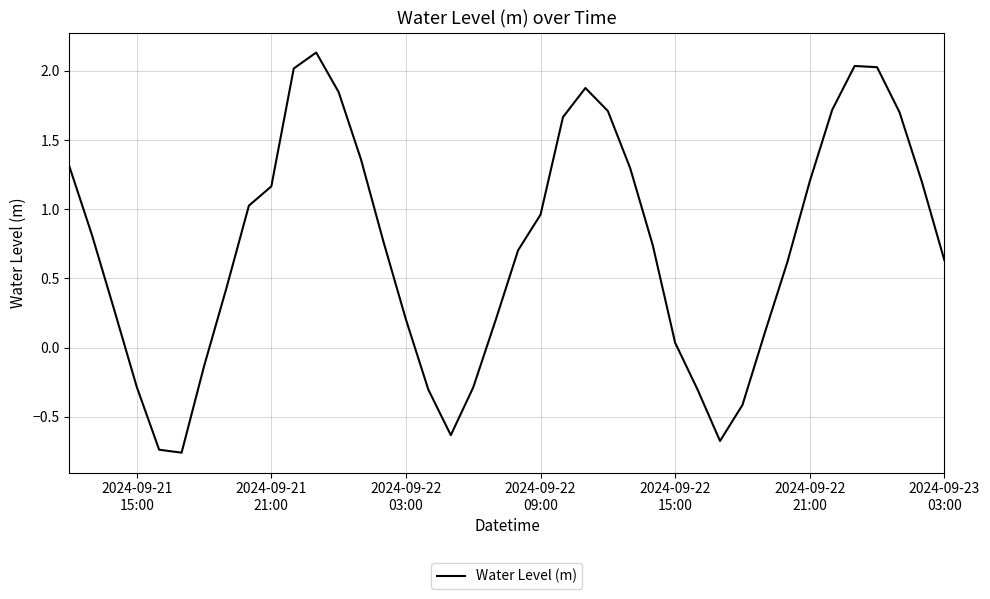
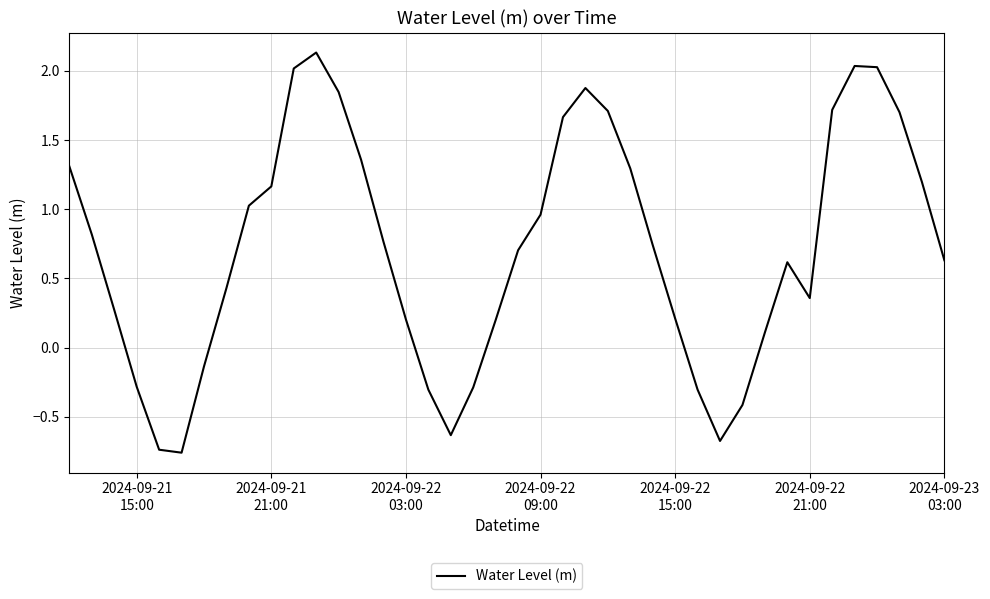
  {
    "2024-09-21 15:00": -0.28,
    "2024-09-21 21:00": 1.17,
    "2024-09-22 03:00": 0.20,
    "2024-09-22 09:00": 0.96,
-   "2024-09-22 15:00": 0.03,
-   "2024-09-22 21:00": 1.20,
+   "2024-09-22 15:00": 0.21,
+   "2024-09-22 21:00": 0.36,
    "2024-09-23 03:00": 0.63
  }
